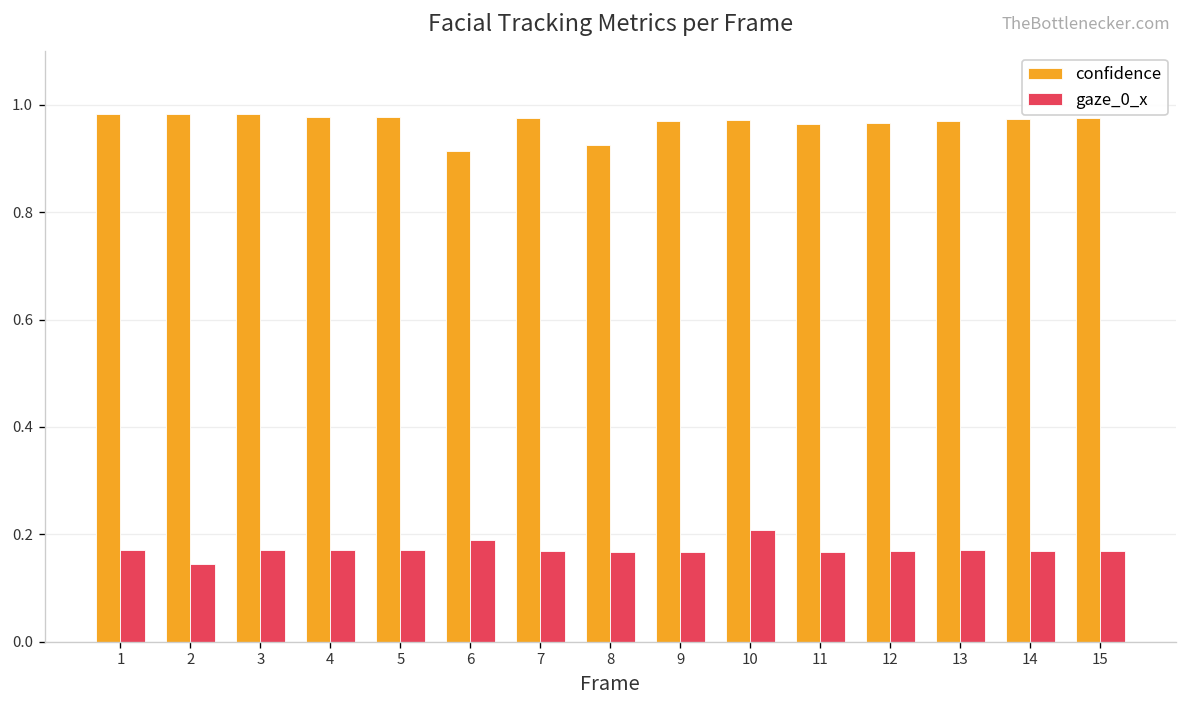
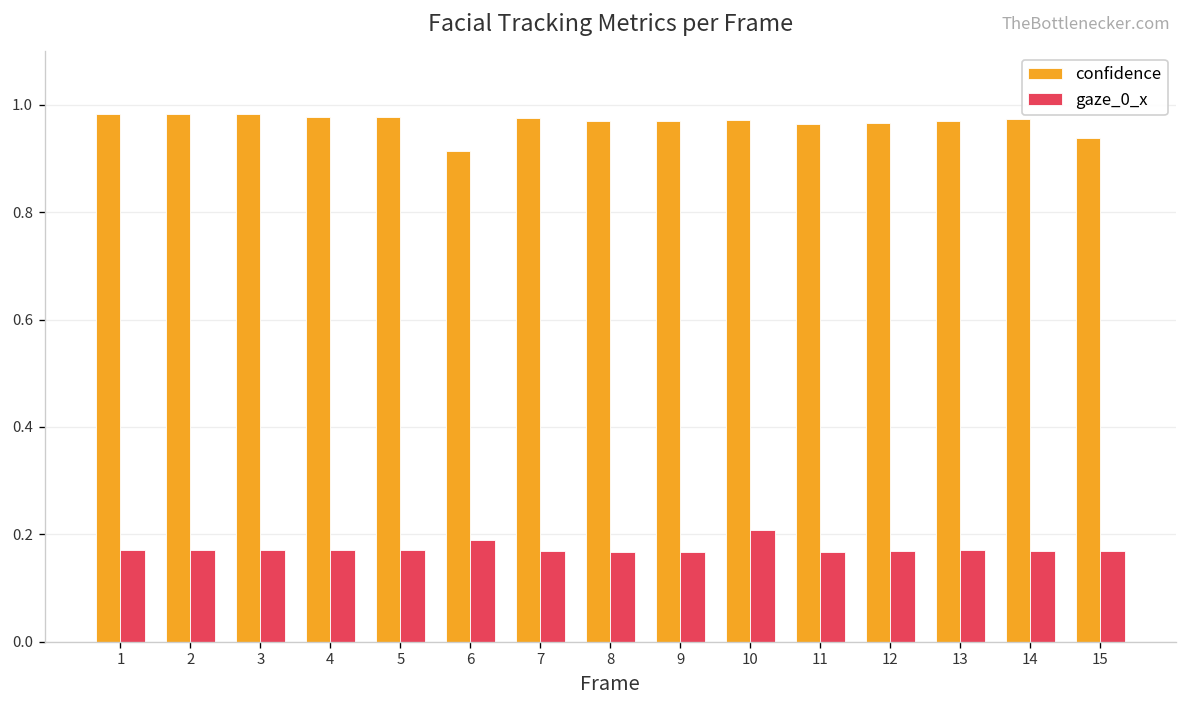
  {
    "confidence": {
      "1": 0.98,
      "2": 0.98,
      "3": 0.98,
      "4": 0.98,
      "5": 0.98,
      "6": 0.91,
      "7": 0.98,
-     "8": 0.92,
+     "8": 0.97,
      "9": 0.97,
      "10": 0.97,
      "11": 0.97,
      "12": 0.97,
      "13": 0.97,
      "14": 0.97,
-     "15": 0.98
+     "15": 0.94
    },
    "gaze_0_x": {
      "1": 0.17,
-     "2": 0.14,
+     "2": 0.17,
      "3": 0.17,
      "4": 0.17,
      "5": 0.17,
      "6": 0.19,
      "7": 0.17,
      "8": 0.17,
      "9": 0.17,
      "10": 0.21,
      "11": 0.17,
      "12": 0.17,
      "13": 0.17,
      "14": 0.17,
      "15": 0.17
    }
  }
